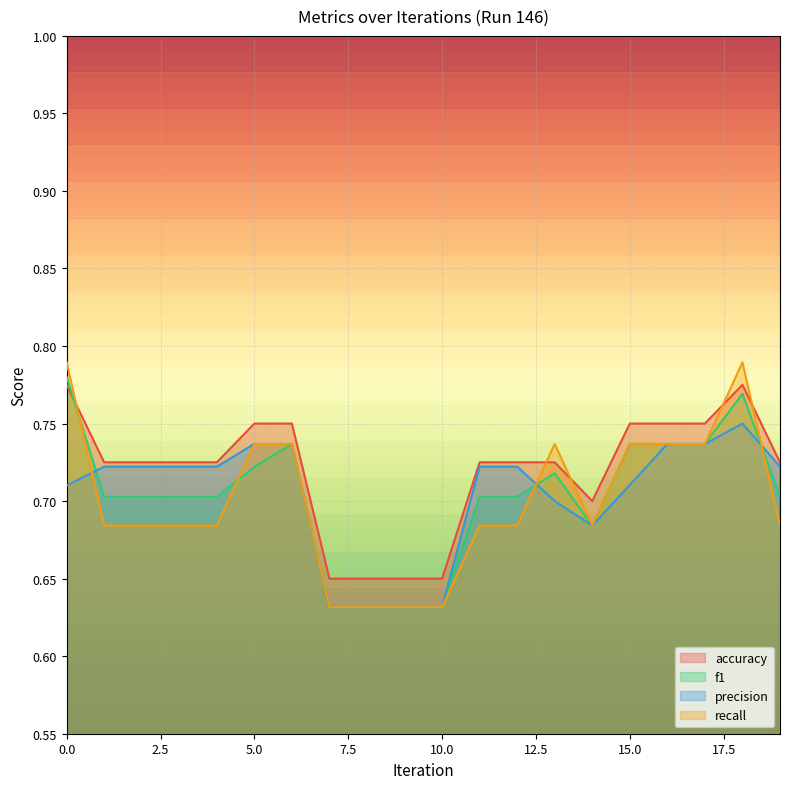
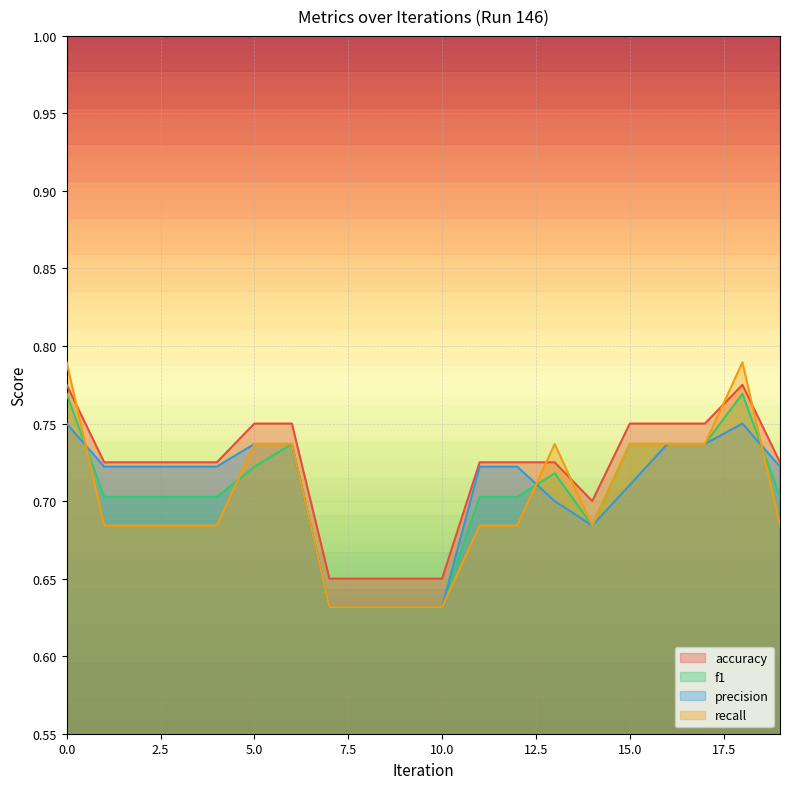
  {
    "f1": {
-     "0.0": 0.780,
+     "0.0": 0.769,
      "5.0": 0.722
    },
    "precision": {
-     "0.0": 0.71,
+     "0.0": 0.75,
      "15.0": 0.71
    }
  }
